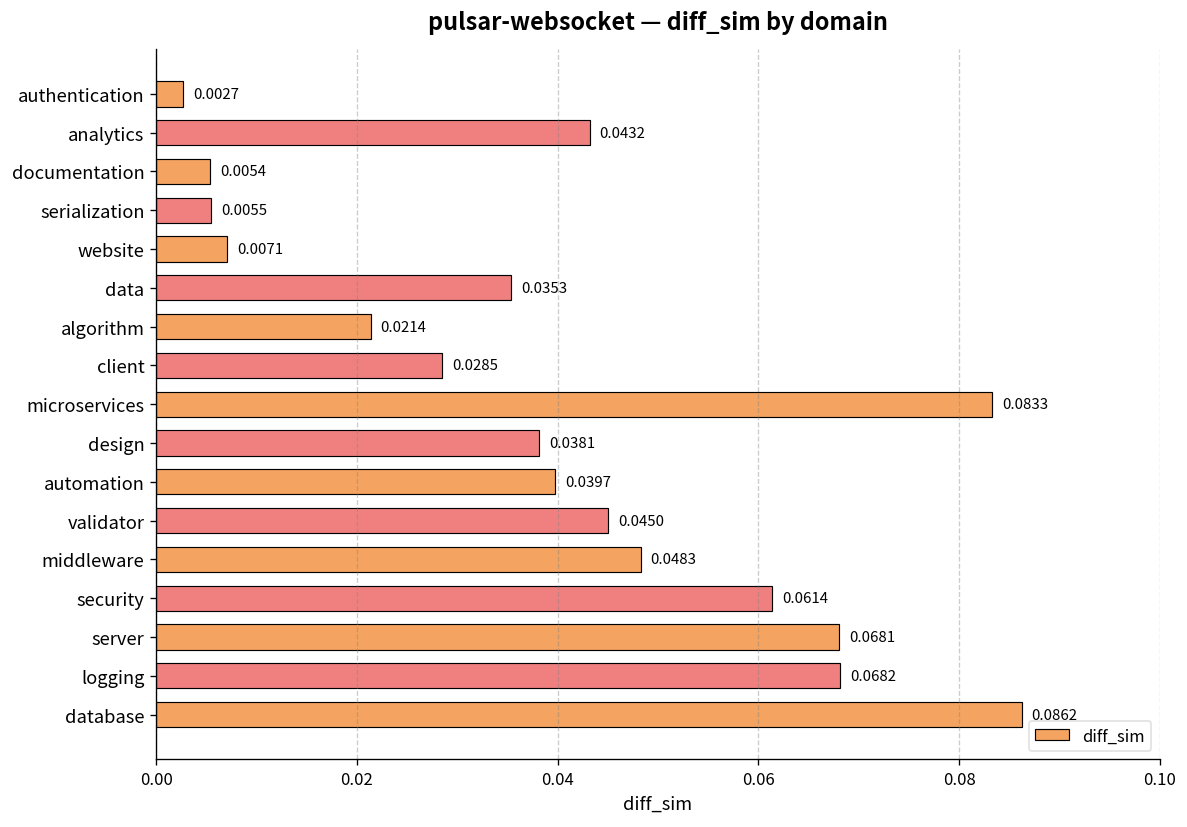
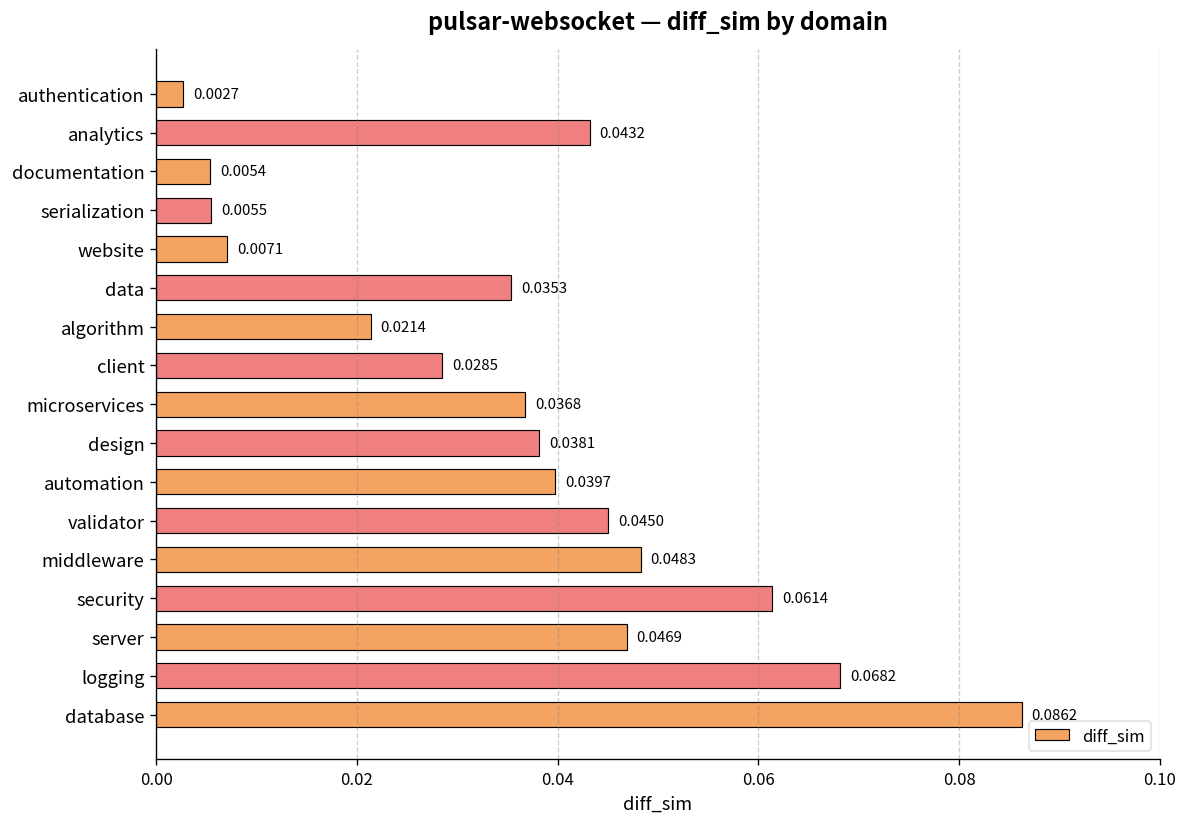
  {
    "authentication": 0.0027,
    "analytics": 0.0432,
    "documentation": 0.0054,
    "serialization": 0.0055,
    "website": 0.0071,
    "data": 0.0353,
    "algorithm": 0.0214,
    "client": 0.0285,
-   "microservices": 0.0833,
+   "microservices": 0.0368,
    "design": 0.0381,
    "automation": 0.0397,
    "validator": 0.0450,
    "middleware": 0.0483,
    "security": 0.0614,
-   "server": 0.0681,
+   "server": 0.0469,
    "logging": 0.0682
  }
